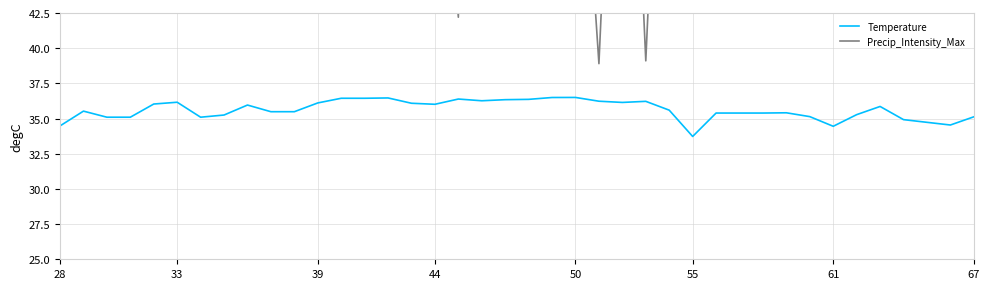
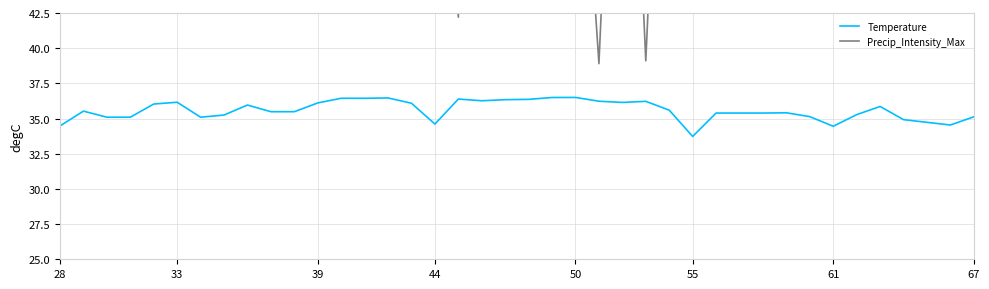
  {
    "Temperature": {
      "28": 34.5,
      "33": 36.2,
      "39": 36.1,
-     "44": 36.0,
+     "44": 34.6,
      "50": 36.5,
      "55": 33.7,
      "61": 34.5,
      "67": 35.1
    }
  }
